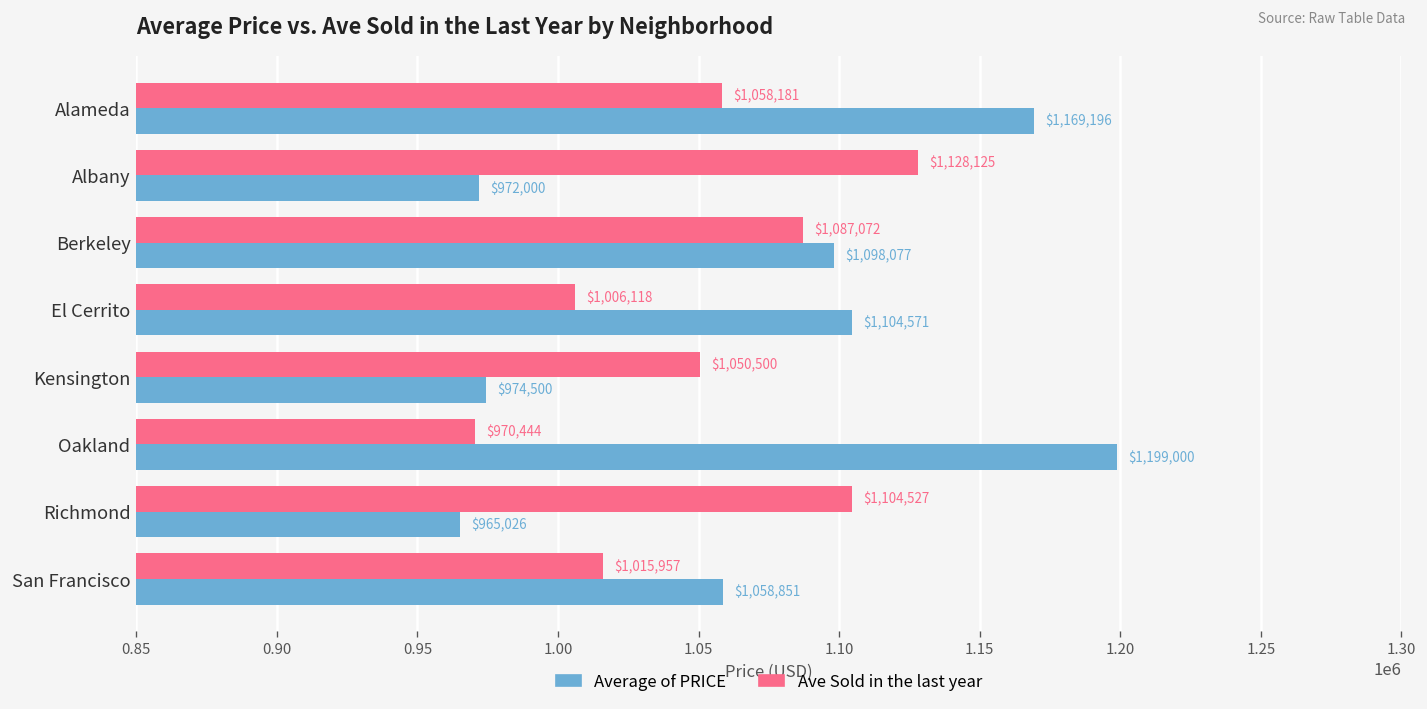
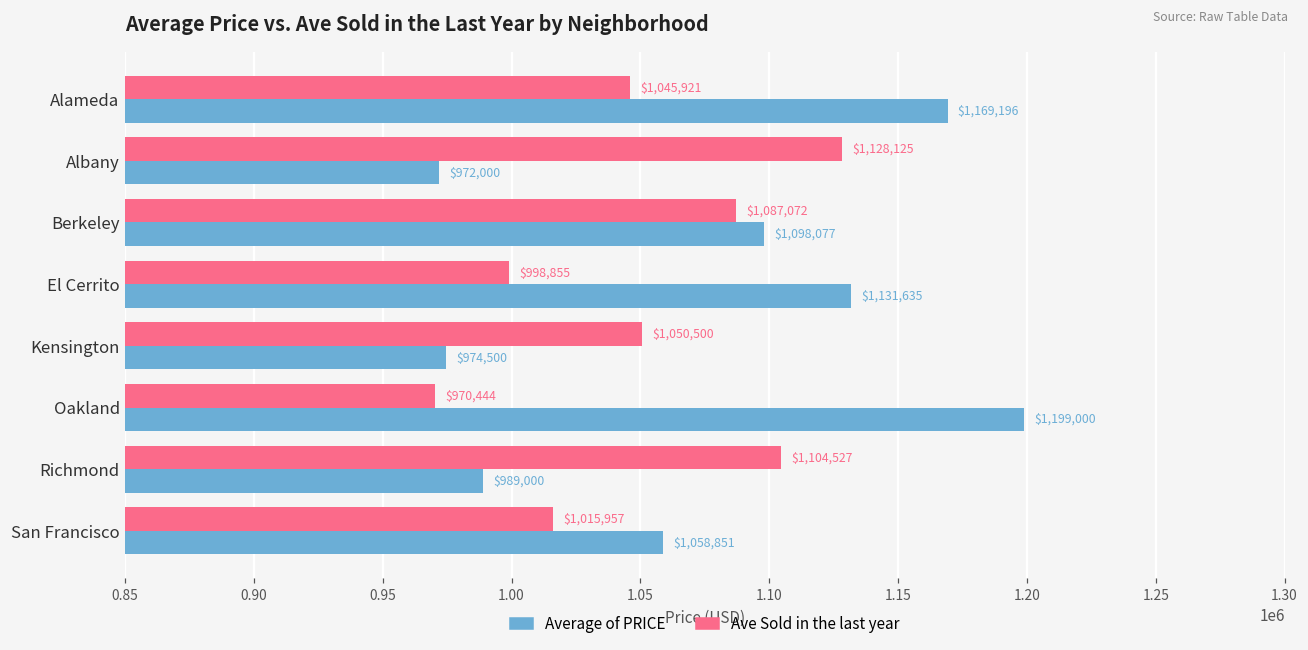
  {
    "Average of PRICE": {
      "Alameda": "$1,169,196",
      "Albany": "$972,000",
      "Berkeley": "$1,098,077",
-     "El Cerrito": "$1,104,571",
+     "El Cerrito": "$1,131,635",
      "Kensington": "$974,500",
      "Oakland": "$1,199,000",
-     "Richmond": "$965,026",
+     "Richmond": "$989,000",
      "San Francisco": "$1,058,851"
    },
    "Ave Sold in the last year": {
-     "Alameda": "$1,058,181",
+     "Alameda": "$1,045,921",
      "Albany": "$1,128,125",
      "Berkeley": "$1,087,072",
-     "El Cerrito": "$1,006,118",
+     "El Cerrito": "$998,855",
      "Kensington": "$1,050,500",
      "Oakland": "$970,444",
      "Richmond": "$1,104,527",
      "San Francisco": "$1,015,957"
    }
  }
